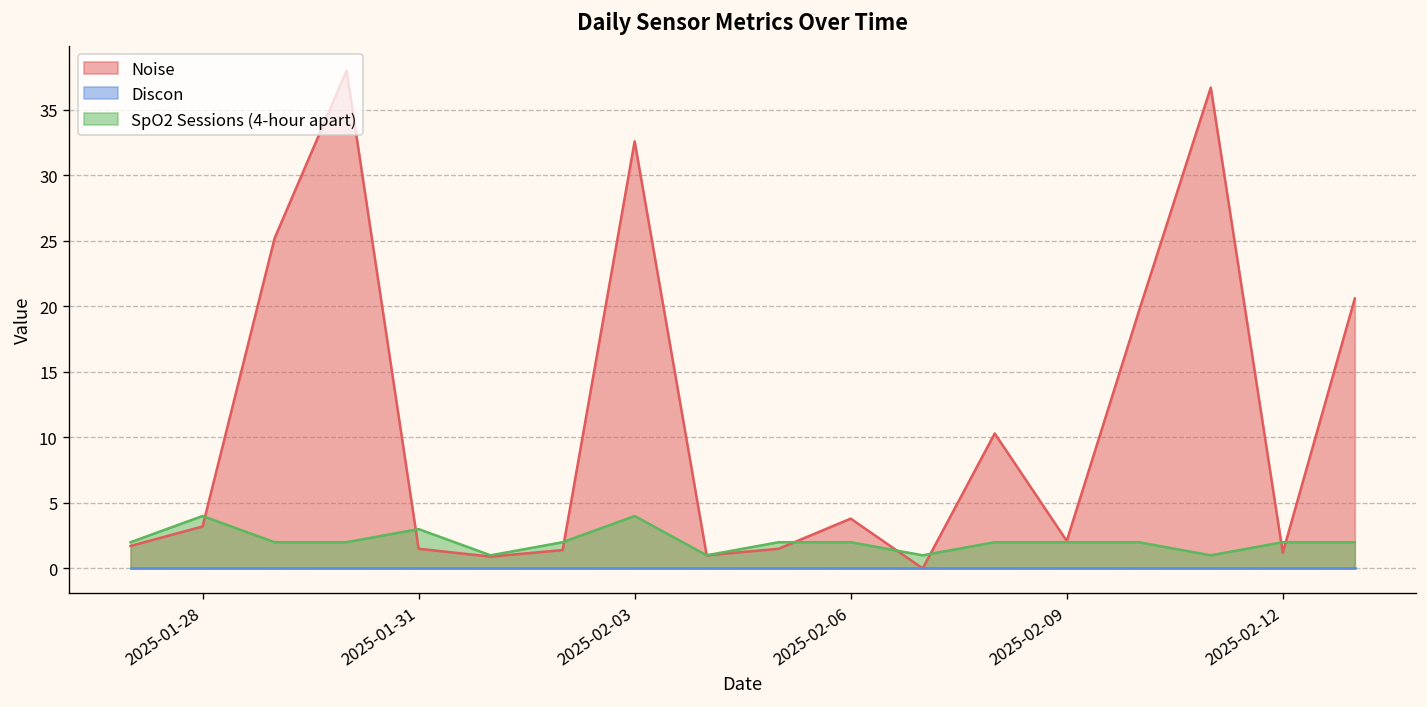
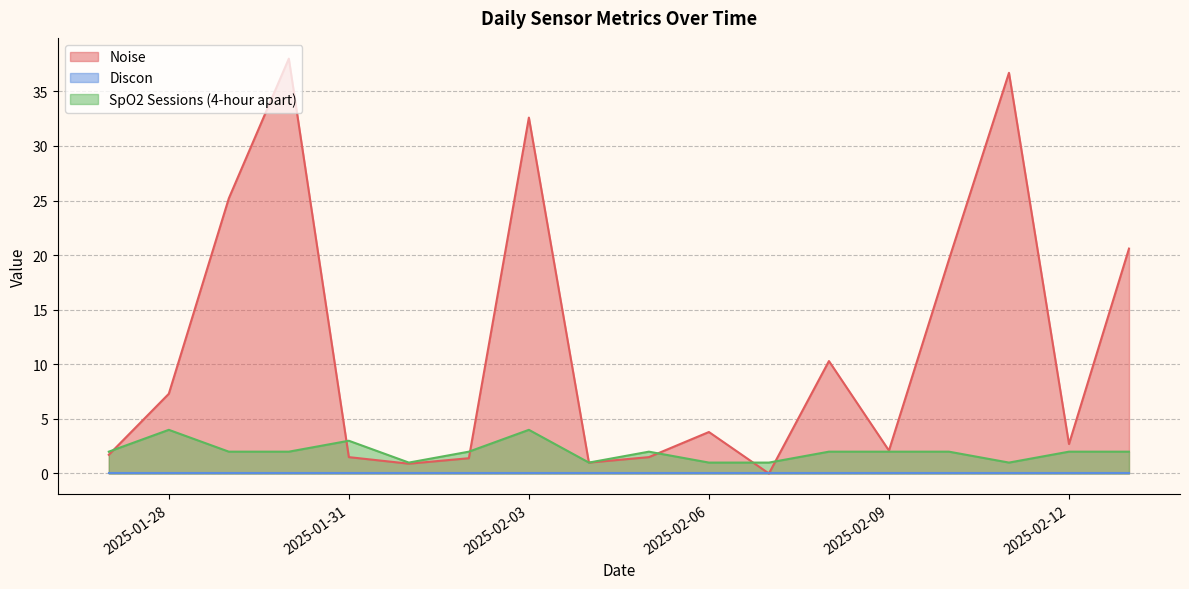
  {
    "Noise": {
-     "2025-01-28": 3.2,
+     "2025-01-28": 7.3,
      "2025-01-31": 1.5,
      "2025-02-03": 32.6,
      "2025-02-06": 3.8,
-     "2025-02-12": 1.2
+     "2025-02-12": 2.7
    },
    "Discon": {
      "2025-01-28": 0.0,
      "2025-01-31": 0.0,
      "2025-02-03": 0.0,
      "2025-02-06": 0.0,
      "2025-02-09": 0.0,
      "2025-02-12": 0.0
    },
    "SpO2 Sessions (4-hour apart)": {
      "2025-01-28": 4,
      "2025-01-31": 3,
      "2025-02-03": 4,
-     "2025-02-06": 2,
+     "2025-02-06": 1,
      "2025-02-12": 2
    }
  }
